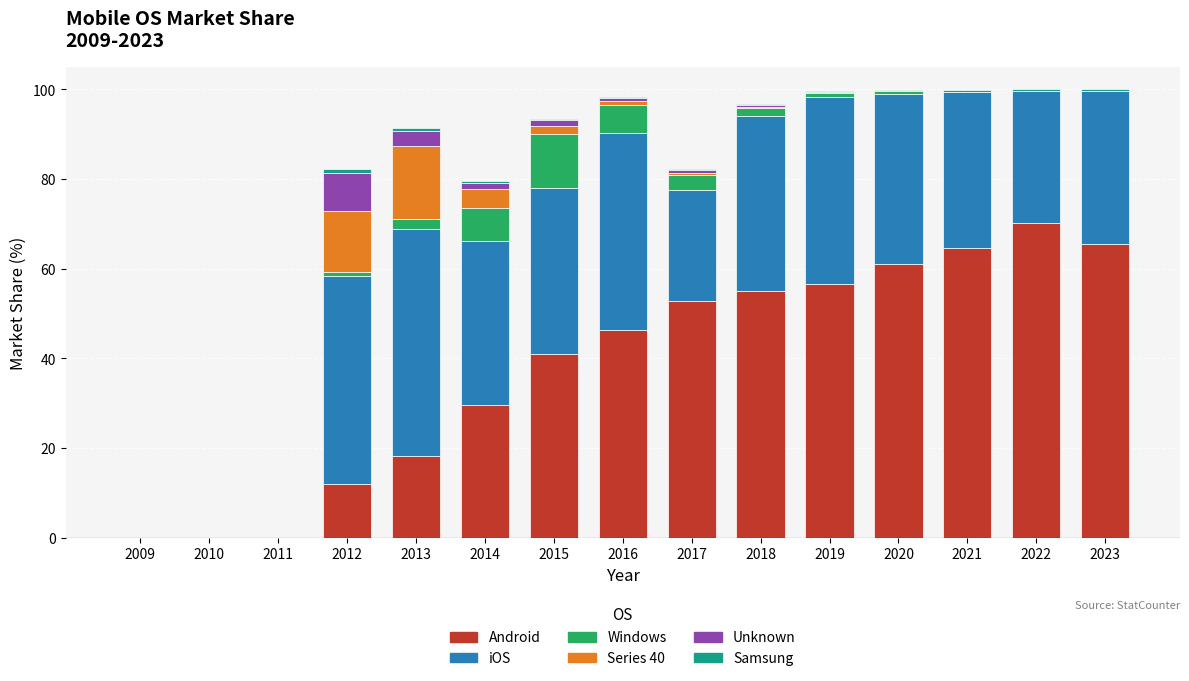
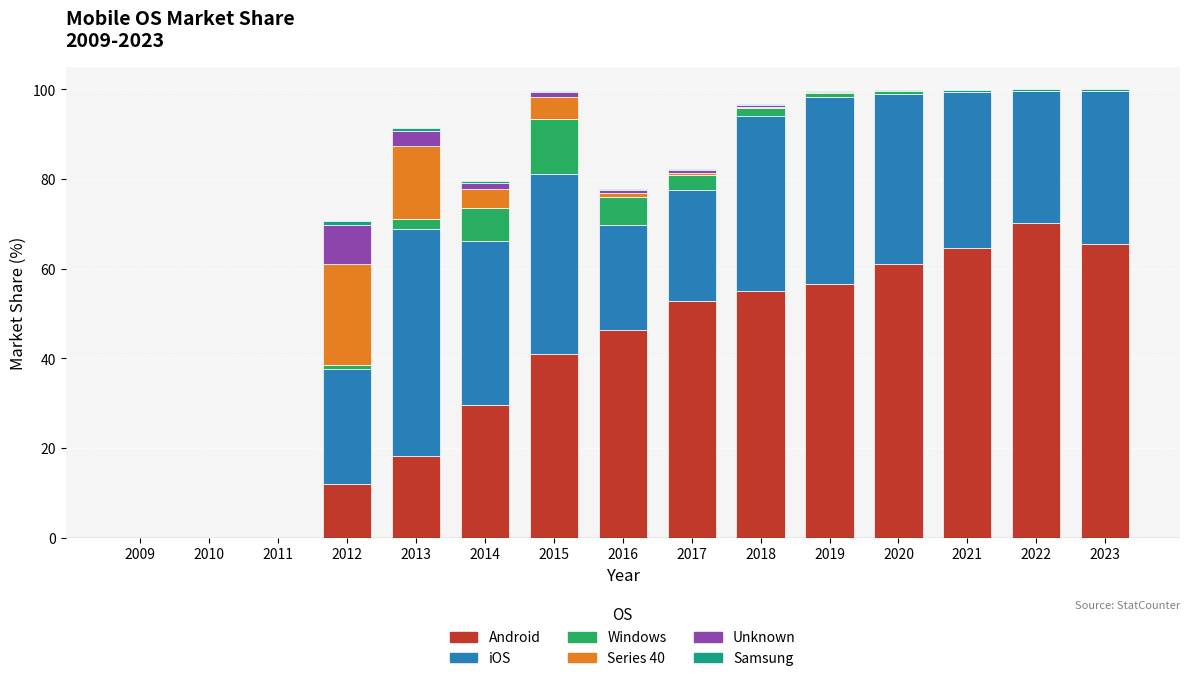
  {
    "iOS": {
      "2009": 0,
      "2010": 0,
      "2011": 0,
-     "2012": 47,
+     "2012": 26,
      "2013": 51,
      "2014": 36,
-     "2015": 37,
-     "2016": 44,
+     "2015": 40,
+     "2016": 23,
      "2017": 25,
      "2018": 39,
      "2019": 42,
      "2020": 38,
      "2021": 35,
      "2022": 29,
      "2023": 34
    },
    "Series 40": {
      "2009": 0,
      "2010": 0,
      "2011": 0,
-     "2012": 13,
+     "2012": 23,
      "2013": 16,
      "2014": 4,
-     "2015": 2,
+     "2015": 5,
      "2016": 1,
      "2021": 0,
      "2022": 0,
      "2023": 0
    },
    "Unknown": {
      "2009": 0,
      "2010": 0,
      "2011": 0,
      "2012": 9,
      "2013": 3,
      "2014": 1,
      "2015": 1,
      "2016": 1,
      "2017": 1
    }
  }
